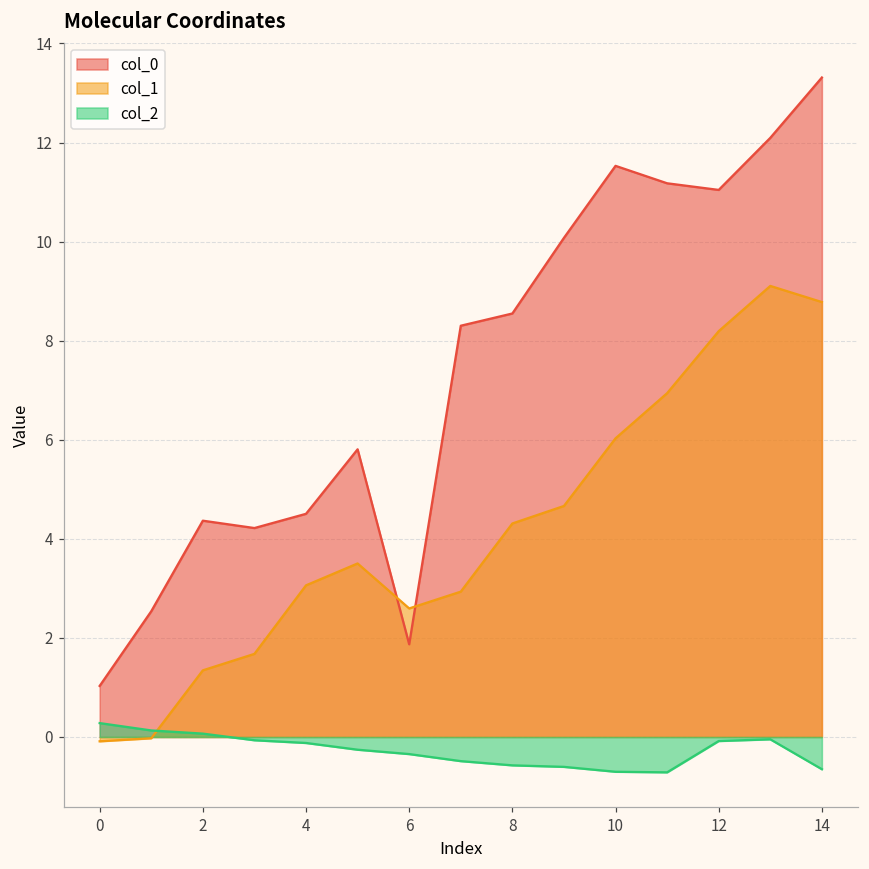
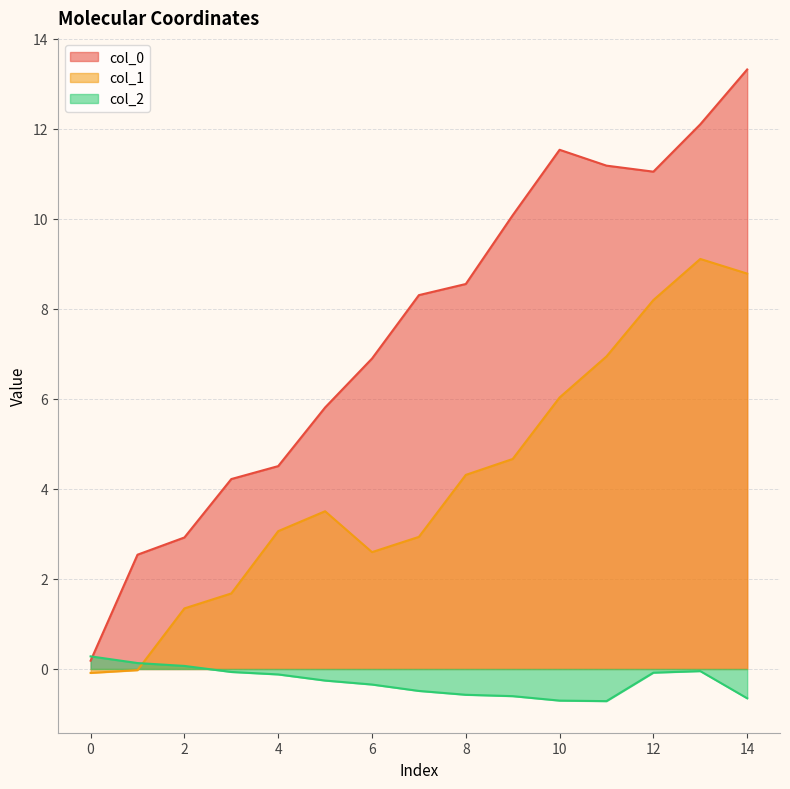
  {
    "col_0": {
-     "0": 1.0,
-     "2": 4.4,
+     "0": 0.2,
+     "2": 2.9,
      "4": 4.5,
-     "6": 1.9,
+     "6": 6.9,
      "8": 8.5,
      "10": 11.5,
      "12": 11.0,
      "14": 13.3
    }
  }
